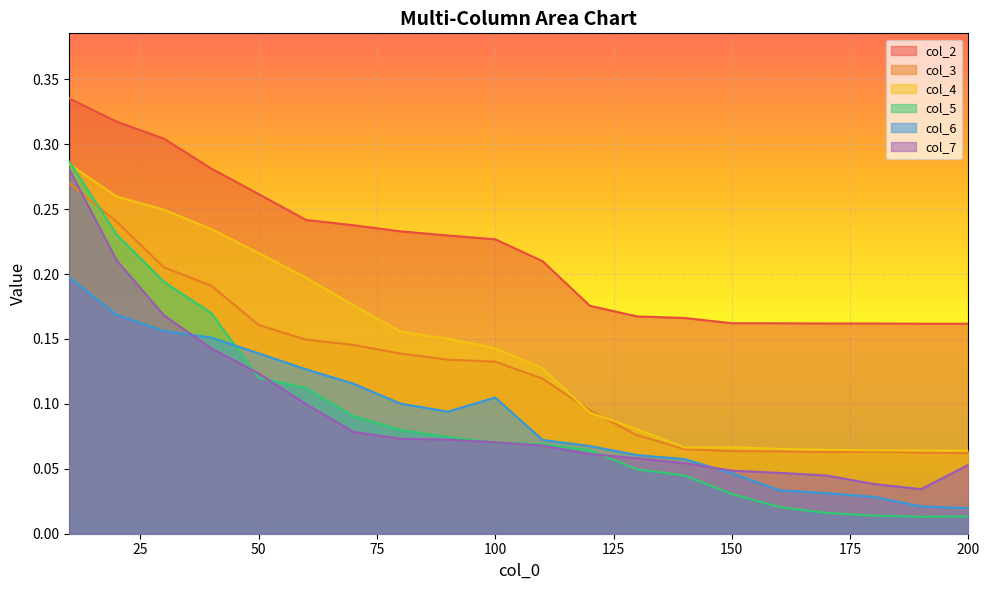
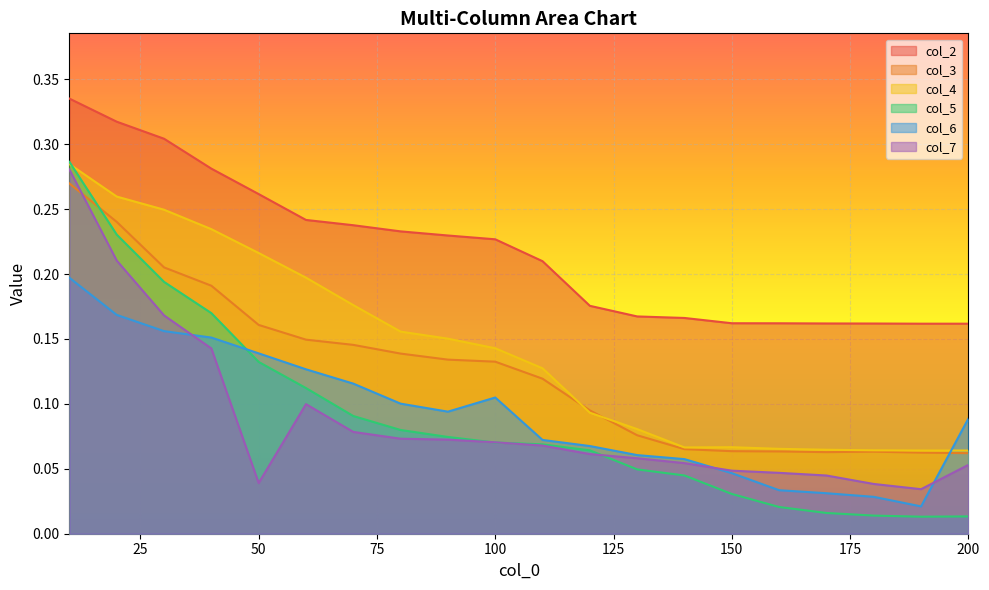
  {
    "col_5": {
-     "50": 0.120,
+     "50": 0.132,
      "150": 0.031,
      "200": 0.013
    },
    "col_6": {
      "50": 0.139,
      "100": 0.105,
-     "200": 0.020
+     "200": 0.089
    },
    "col_7": {
-     "50": 0.123,
+     "50": 0.039,
      "200": 0.053
    }
  }
